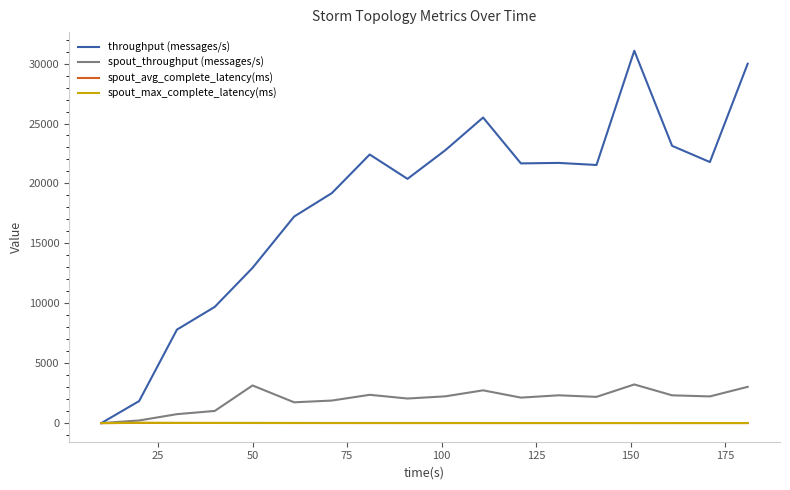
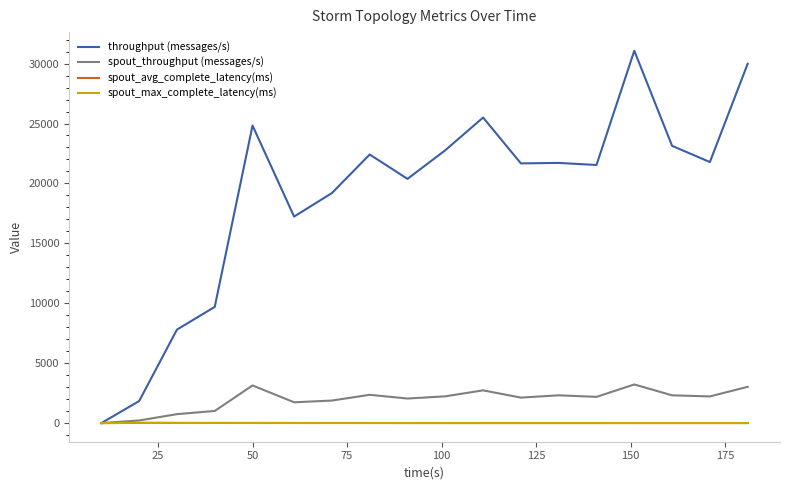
  {
    "throughput (messages/s)": {
-     "50": 13000
+     "50": 24800
    },
    "spout_throughput (messages/s)": {
      "50": 3100
    },
    "spout_max_complete_latency(ms)": {
      "50": 0
    }
  }
